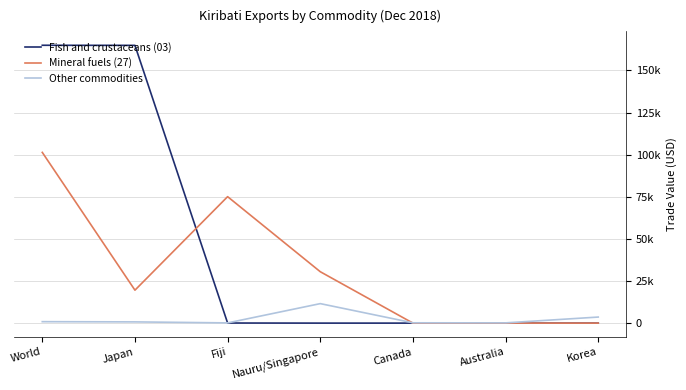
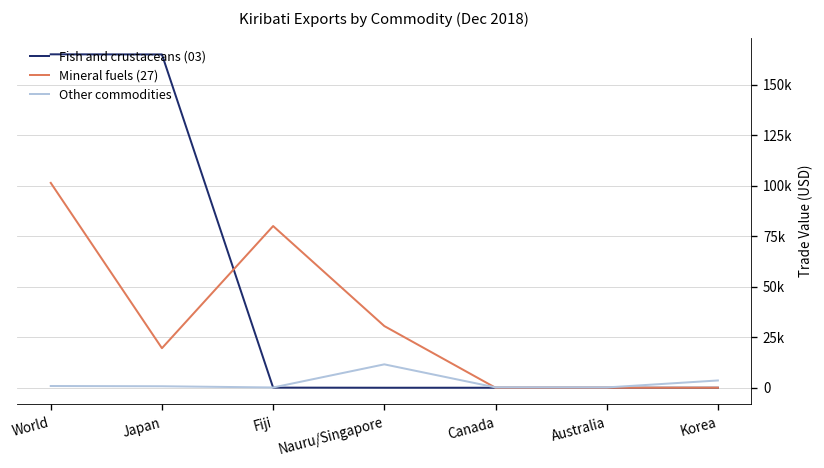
  {
    "Fish and crustaceans (03)": {
      "World": 165000,
      "Japan": 165000,
      "Nauru/Singapore": 0
    },
    "Mineral fuels (27)": {
      "World": 101000,
      "Japan": 20000,
-     "Fiji": 75000,
+     "Fiji": 80000,
      "Nauru/Singapore": 31000
    },
    "Other commodities": {
      "World": 1000,
      "Japan": 1000,
      "Nauru/Singapore": 12000,
      "Korea": 4000
    }
  }
